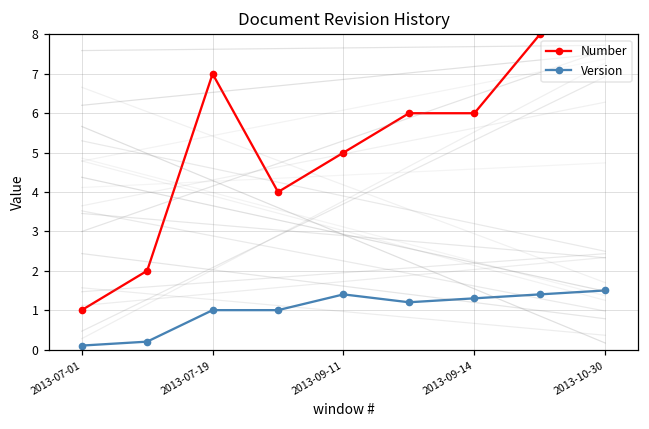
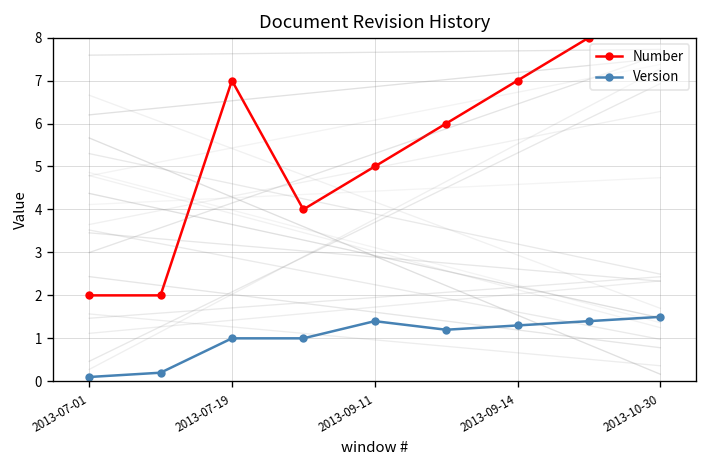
  {
    "Number": {
-     "2013-07-01": 1,
+     "2013-07-01": 2,
      "2013-07-19": 7,
-     "2013-09-14": 6
+     "2013-09-14": 7
    },
    "Version": {
      "2013-07-01": 0.1,
      "2013-07-19": 1,
      "2013-09-11": 1.4,
      "2013-09-14": 1.3
    }
  }
